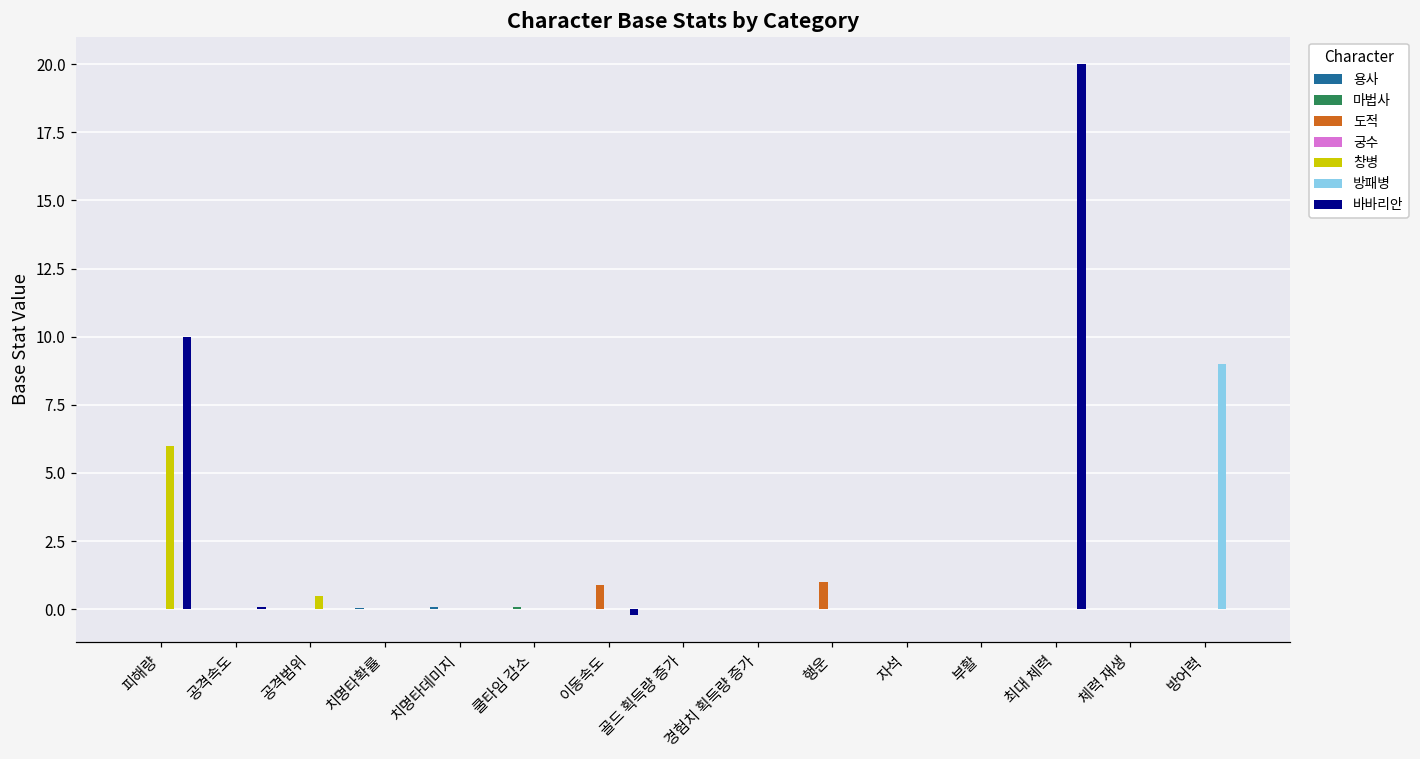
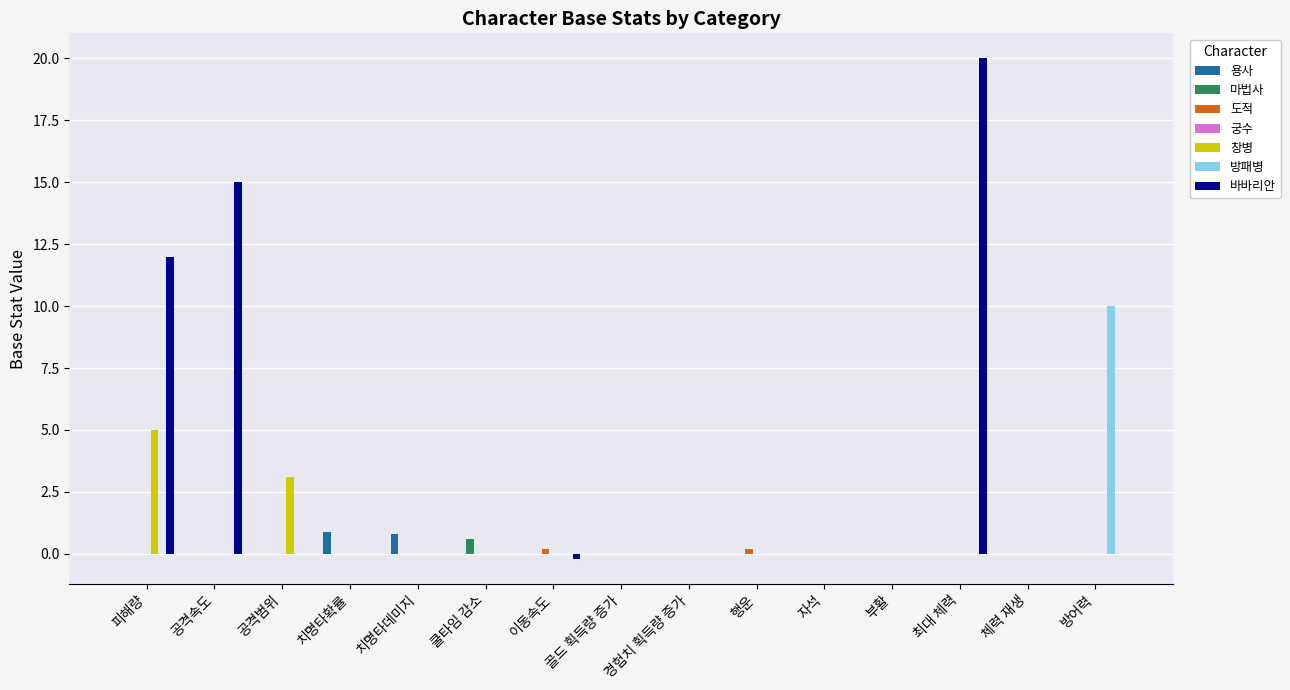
  {
    "용사": {
      "피해량": 0.0,
      "공격속도": 0.0,
      "공격범위": 0.0,
-     "치명타확률": 0.1,
-     "치명타데미지": 0.1,
+     "치명타확률": 0.9,
+     "치명타데미지": 0.8,
      "쿨타임 감소": 0.0,
      "이동속도": 0.0,
      "골드 획득량 증가": 0.0,
      "경험치 획득량 증가": 0.0,
      "행운": 0.0,
      "자석": 0.0,
      "부활": 0.0,
      "최대 체력": 0.0,
      "체력 재생": 0.0,
      "방어력": 0.0
    },
    "마법사": {
      "피해량": 0.0,
      "공격속도": 0.0,
      "공격범위": 0.0,
      "치명타확률": 0.0,
      "치명타데미지": 0.0,
-     "쿨타임 감소": 0.1,
+     "쿨타임 감소": 0.6,
      "이동속도": 0.0,
      "골드 획득량 증가": 0.0,
      "경험치 획득량 증가": 0.0,
      "행운": 0.0,
      "자석": 0.0,
      "부활": 0.0,
      "최대 체력": 0.0,
      "체력 재생": 0.0,
      "방어력": 0.0
    },
    "도적": {
      "피해량": 0.0,
      "공격속도": 0.0,
      "공격범위": 0.0,
      "치명타확률": 0.0,
      "치명타데미지": 0.0,
      "쿨타임 감소": 0.0,
-     "이동속도": 0.9,
+     "이동속도": 0.2,
      "골드 획득량 증가": 0.0,
      "경험치 획득량 증가": 0.0,
-     "행운": 1.0,
+     "행운": 0.2,
      "자석": 0.0,
      "부활": 0.0,
      "최대 체력": 0.0,
      "체력 재생": 0.0,
      "방어력": 0.0
    },
    "궁수": {
      "피해량": 0.0,
      "공격속도": 0.0,
      "공격범위": 0.0,
      "치명타확률": 0.0,
      "치명타데미지": 0.0,
      "쿨타임 감소": 0.0,
      "이동속도": 0.0,
      "골드 획득량 증가": 0.0,
      "경험치 획득량 증가": 0.0,
      "행운": 0.0,
      "자석": 0.0,
      "부활": 0.0,
      "최대 체력": 0.0,
      "체력 재생": 0.0,
      "방어력": 0.0
    },
    "창병": {
-     "피해량": 6,
+     "피해량": 5,
      "공격속도": 0.0,
-     "공격범위": 0.5,
+     "공격범위": 3.1,
      "치명타확률": 0.0,
      "치명타데미지": 0.0,
      "쿨타임 감소": 0.0,
      "이동속도": 0.0,
      "골드 획득량 증가": 0.0,
      "경험치 획득량 증가": 0.0,
      "행운": 0.0,
      "자석": 0.0,
      "부활": 0.0,
      "최대 체력": 0.0,
      "체력 재생": 0.0,
      "방어력": 0.0
    },
    "방패병": {
      "피해량": 0,
      "공격속도": 0,
      "공격범위": 0,
      "치명타확률": 0,
      "치명타데미지": 0,
      "쿨타임 감소": 0,
      "이동속도": 0,
      "골드 획득량 증가": 0,
      "경험치 획득량 증가": 0,
      "행운": 0,
      "자석": 0,
      "부활": 0,
      "최대 체력": 0,
      "체력 재생": 0,
-     "방어력": 9
+     "방어력": 10
    },
    "바바리안": {
-     "피해량": 10,
-     "공격속도": 0.1,
+     "피해량": 12,
+     "공격속도": 15.0,
      "공격범위": 0.0,
      "치명타확률": 0.0,
      "치명타데미지": 0.0,
      "쿨타임 감소": 0.0,
      "이동속도": -0.2,
      "골드 획득량 증가": 0.0,
      "경험치 획득량 증가": 0.0,
      "행운": 0.0,
      "자석": 0.0,
      "부활": 0.0,
      "최대 체력": 20.0,
      "체력 재생": 0.0,
      "방어력": 0.0
    }
  }
